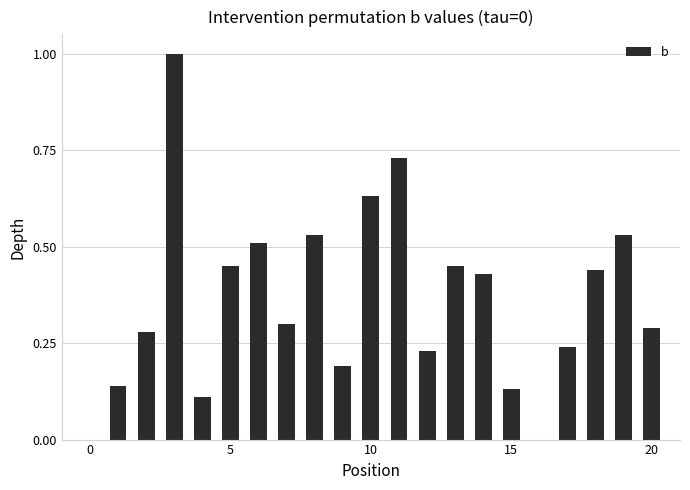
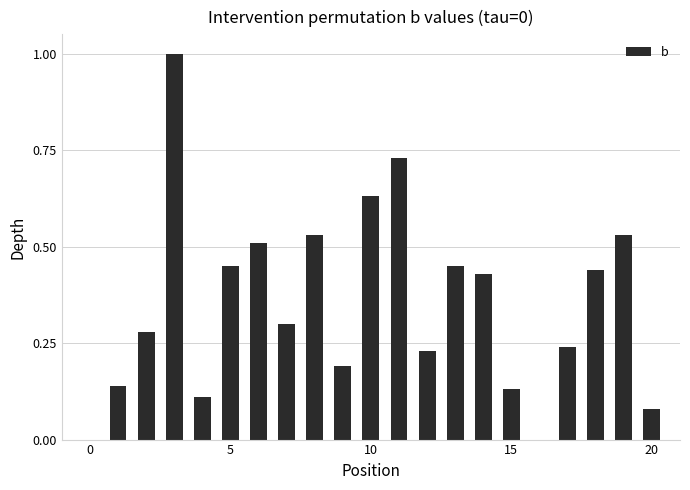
  {
    "5": 0.45,
    "10": 0.63,
    "15": 0.13,
-   "20": 0.29
+   "20": 0.08
  }
